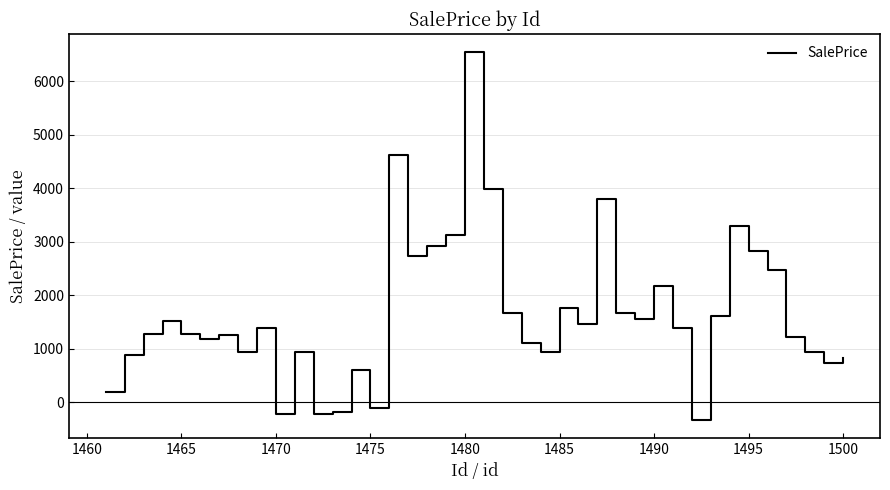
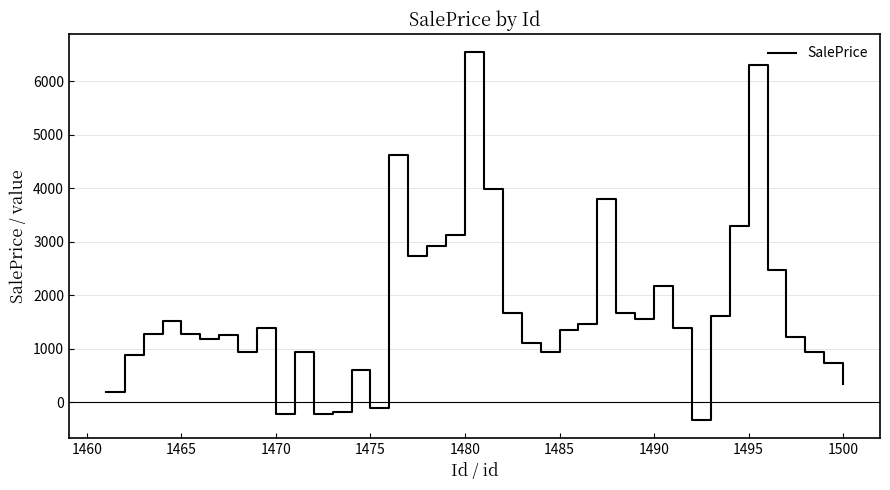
  {
    "1465": 1300,
    "1470": -200,
    "1475": -100,
    "1480": 6500,
-   "1485": 1800,
+   "1485": 1300,
    "1490": 2200,
-   "1495": 2800,
-   "1500": 800
+   "1495": 6300,
+   "1500": 300
  }
